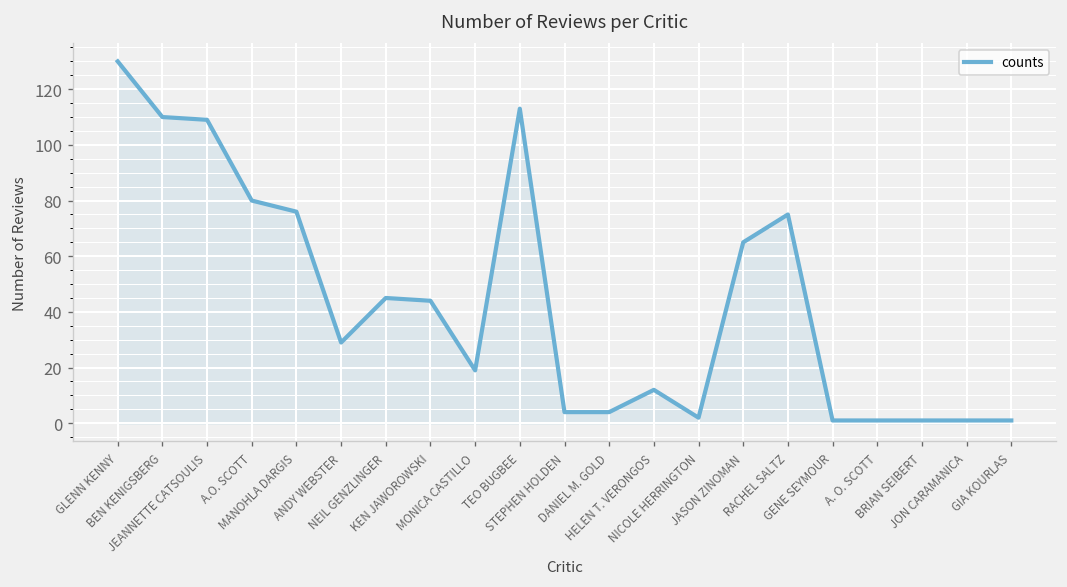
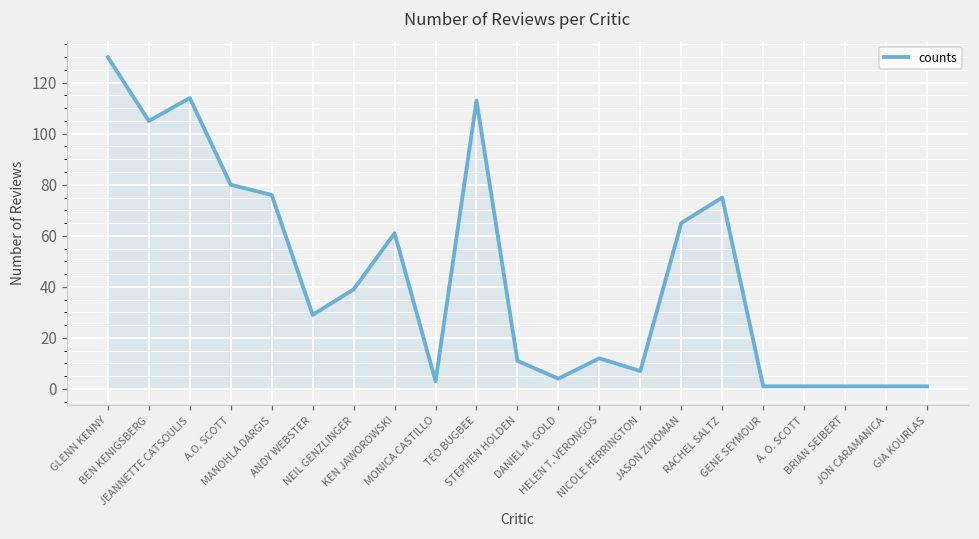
  {
    "GLENN KENNY": 130,
-   "BEN KENIGSBERG": 110,
-   "JEANNETTE CATSOULIS": 109,
+   "BEN KENIGSBERG": 105,
+   "JEANNETTE CATSOULIS": 114,
    "A.O. SCOTT": 80,
    "MANOHLA DARGIS": 76,
    "ANDY WEBSTER": 29,
-   "NEIL GENZLINGER": 45,
-   "KEN JAWOROWSKI": 44,
-   "MONICA CASTILLO": 19,
+   "NEIL GENZLINGER": 39,
+   "KEN JAWOROWSKI": 61,
+   "MONICA CASTILLO": 3,
    "TEO BUGBEE": 113,
-   "STEPHEN HOLDEN": 4,
+   "STEPHEN HOLDEN": 11,
    "DANIEL M. GOLD": 4,
    "HELEN T. VERONGOS": 12,
-   "NICOLE HERRINGTON": 2,
+   "NICOLE HERRINGTON": 7,
    "JASON ZINOMAN": 65,
    "RACHEL SALTZ": 75,
    "GENE SEYMOUR": 1,
    "A. O. SCOTT": 1,
    "BRIAN SEIBERT": 1,
    "JON CARAMANICA": 1,
    "GIA KOURLAS": 1
  }
